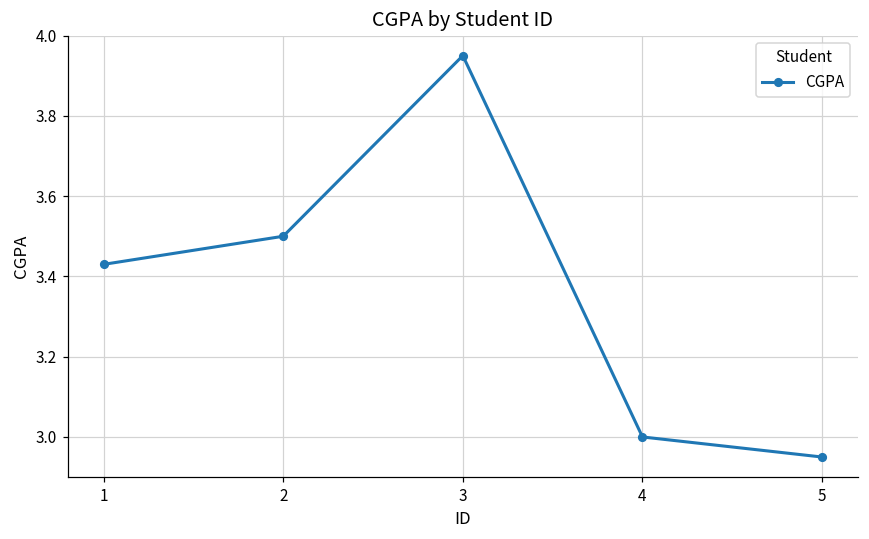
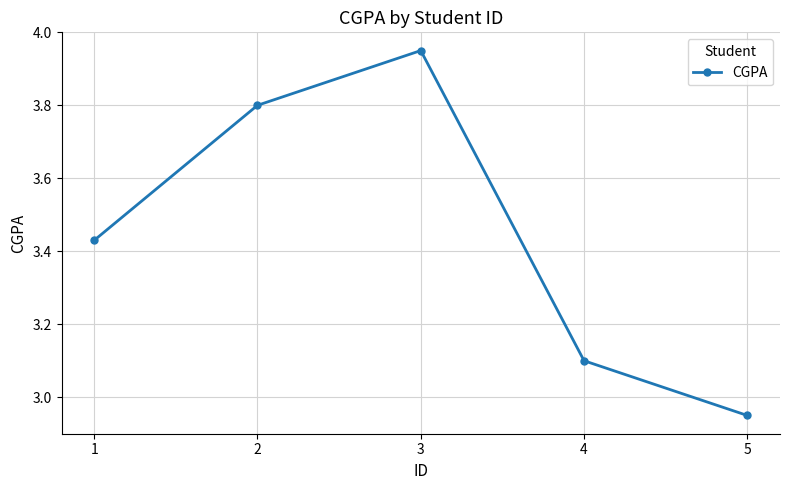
  {
    "1": 3.43,
-   "2": 3.5,
+   "2": 3.8,
    "3": 3.95,
-   "4": 3.0,
+   "4": 3.1,
    "5": 2.95
  }
